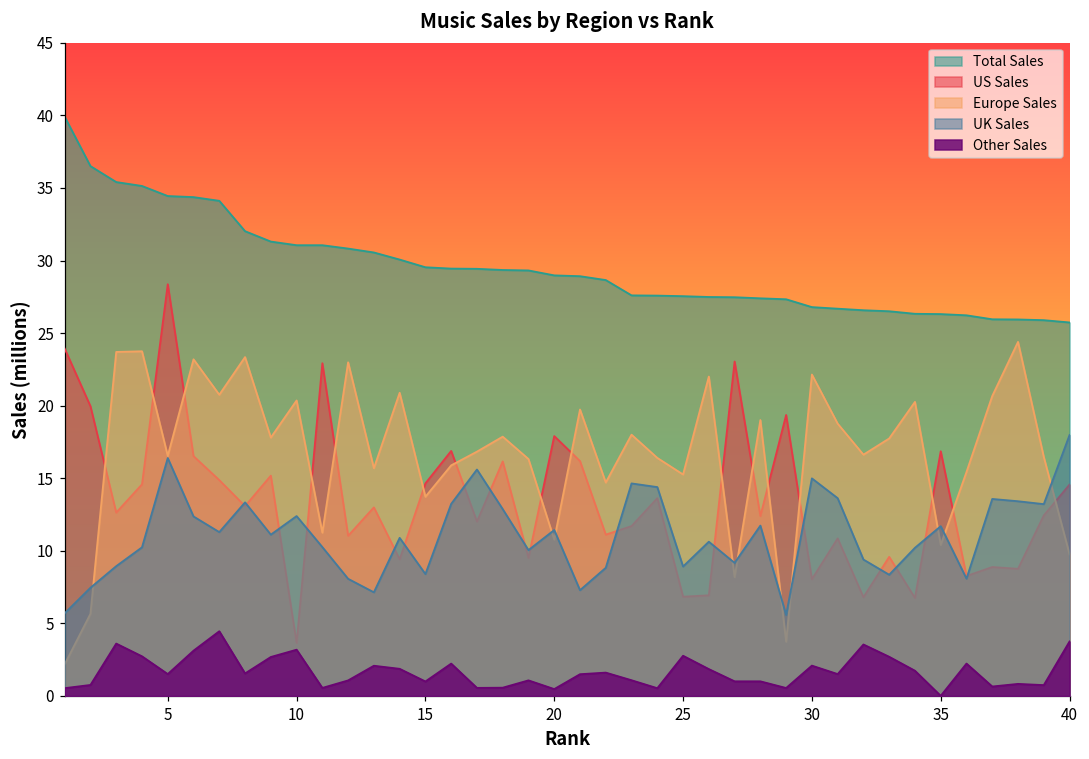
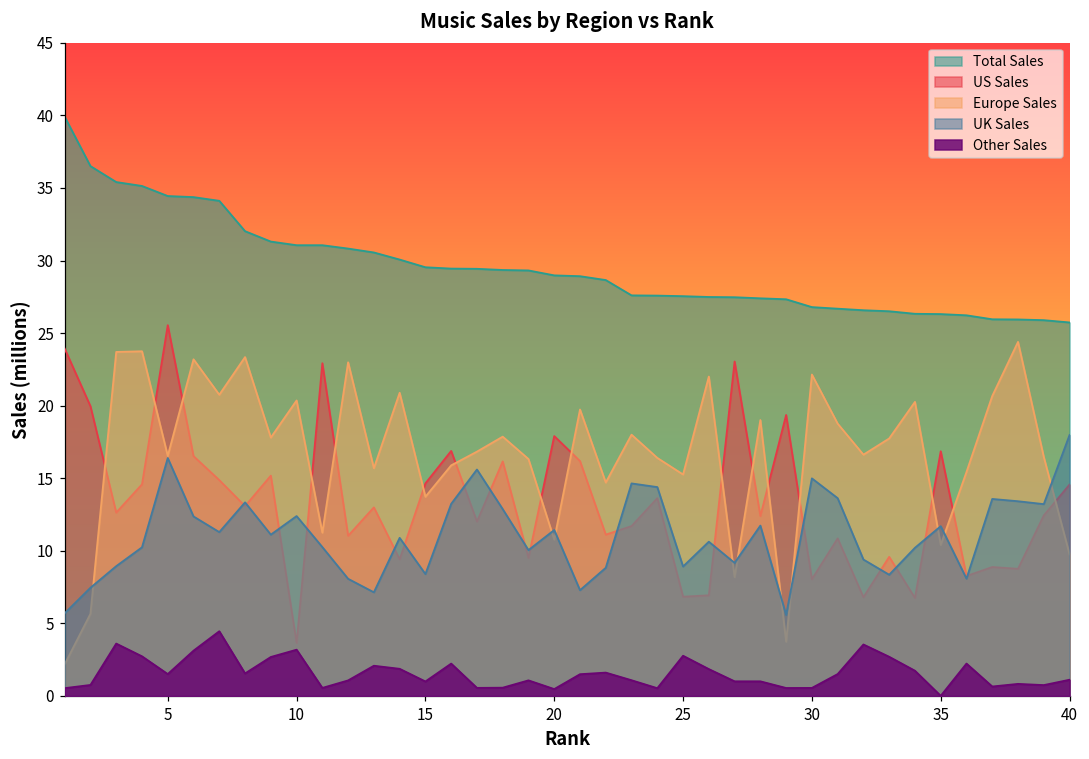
  {
    "US Sales": {
-     "5": 28.4,
+     "5": 25.5,
      "10": 3.7,
      "15": 14.6,
      "20": 17.9,
      "25": 6.8,
      "30": 8.0,
      "35": 16.9,
      "40": 14.6
    },
    "Europe Sales": {
      "10": 20.4,
      "15": 13.7,
      "20": 10.8,
      "25": 15.3,
      "30": 22.1,
      "35": 10.4,
      "40": 9.8
    },
    "Other Sales": {
      "5": 1.5,
      "10": 3.2,
      "15": 1.0,
      "20": 0.5,
      "25": 2.8,
-     "30": 2.1,
+     "30": 0.6,
      "35": 0.0,
-     "40": 3.8
+     "40": 1.1
    }
  }
